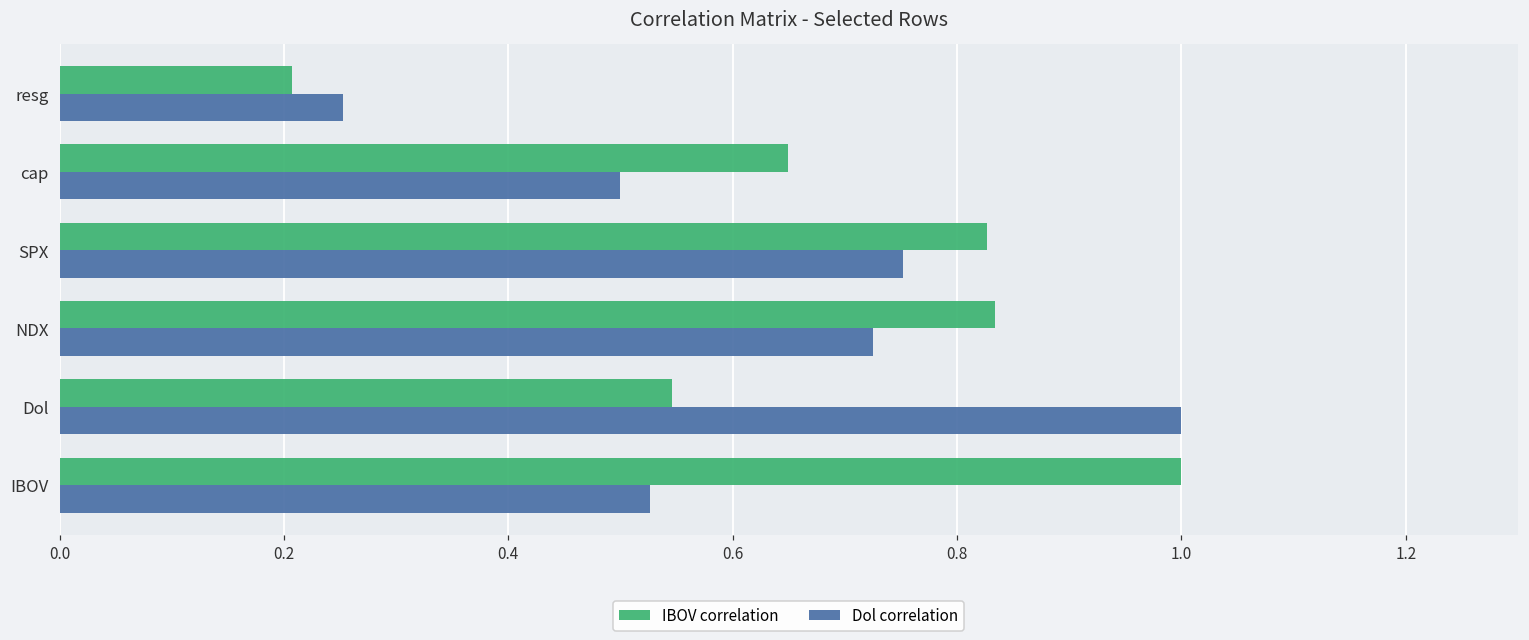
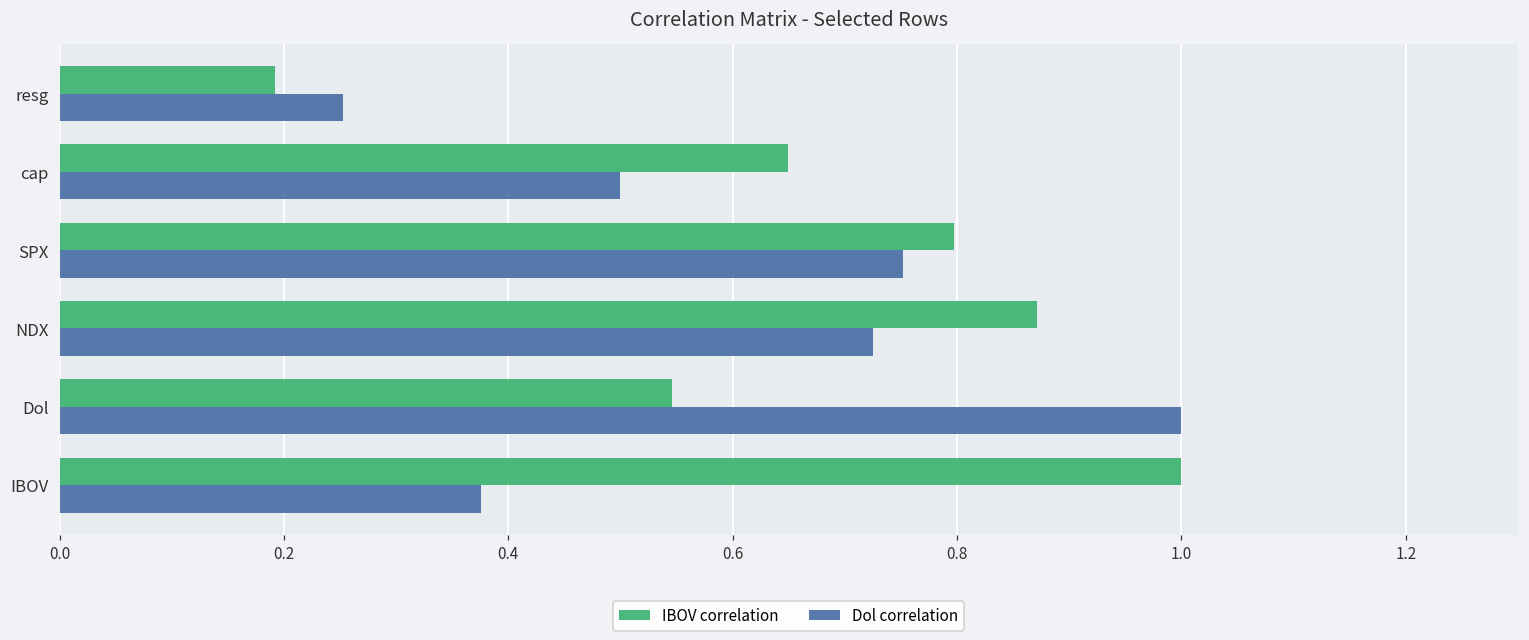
  {
    "IBOV correlation": {
-     "resg": 0.207,
+     "resg": 0.192,
      "cap": 0.649,
-     "SPX": 0.827,
-     "NDX": 0.834,
+     "SPX": 0.797,
+     "NDX": 0.871,
      "Dol": 0.546,
      "IBOV": 1.000
    },
    "Dol correlation": {
      "resg": 0.253,
      "cap": 0.499,
      "SPX": 0.752,
      "NDX": 0.725,
      "Dol": 1.000,
-     "IBOV": 0.526
+     "IBOV": 0.375
    }
  }
